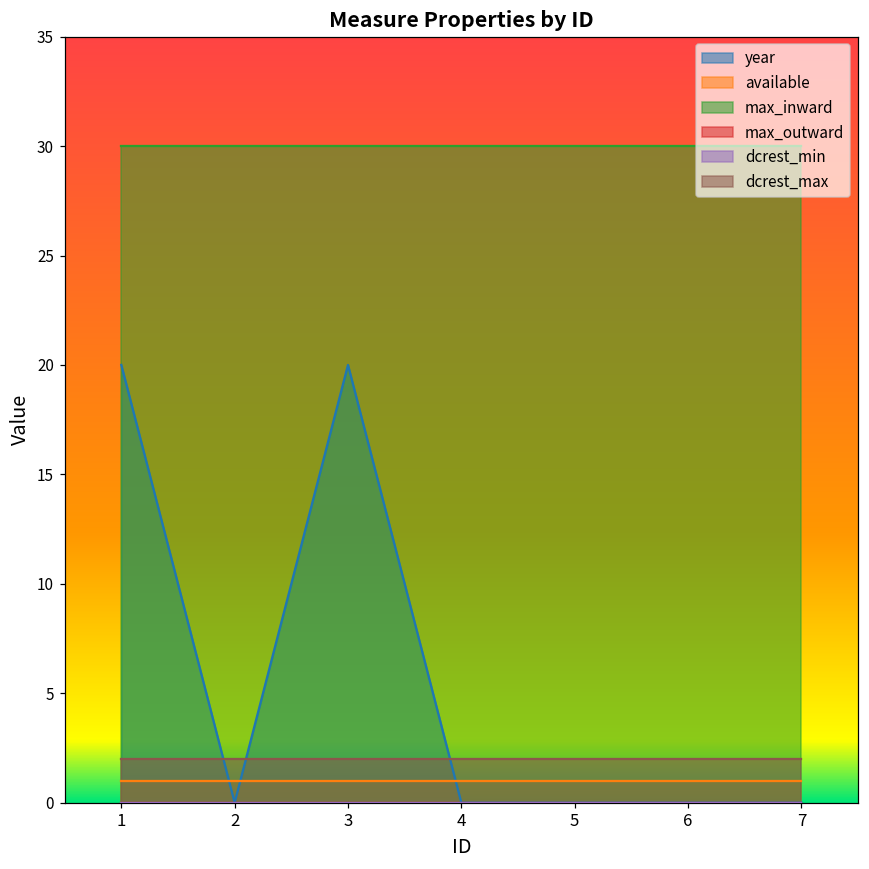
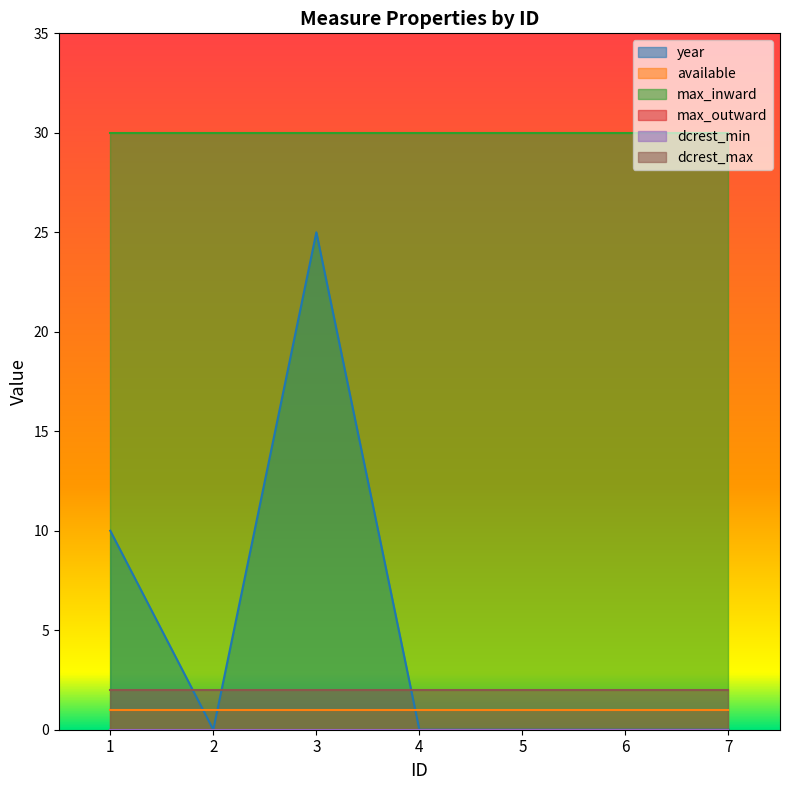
  {
    "year": {
-     "1": 20,
-     "3": 20
+     "1": 10,
+     "3": 25
    },
    "available": {
      "1": 1,
      "2": 1,
      "3": 1,
      "4": 1,
      "5": 1,
      "6": 1,
      "7": 1
    },
    "max_inward": {
      "1": 30,
      "2": 30,
      "3": 30,
      "4": 30,
      "5": 30,
      "6": 30
    },
    "dcrest_min": {
      "1": 0,
      "3": 0
    },
    "dcrest_max": {
      "1": 2,
      "2": 2,
      "3": 2,
      "4": 2,
      "5": 2,
      "6": 2,
      "7": 2
    }
  }
